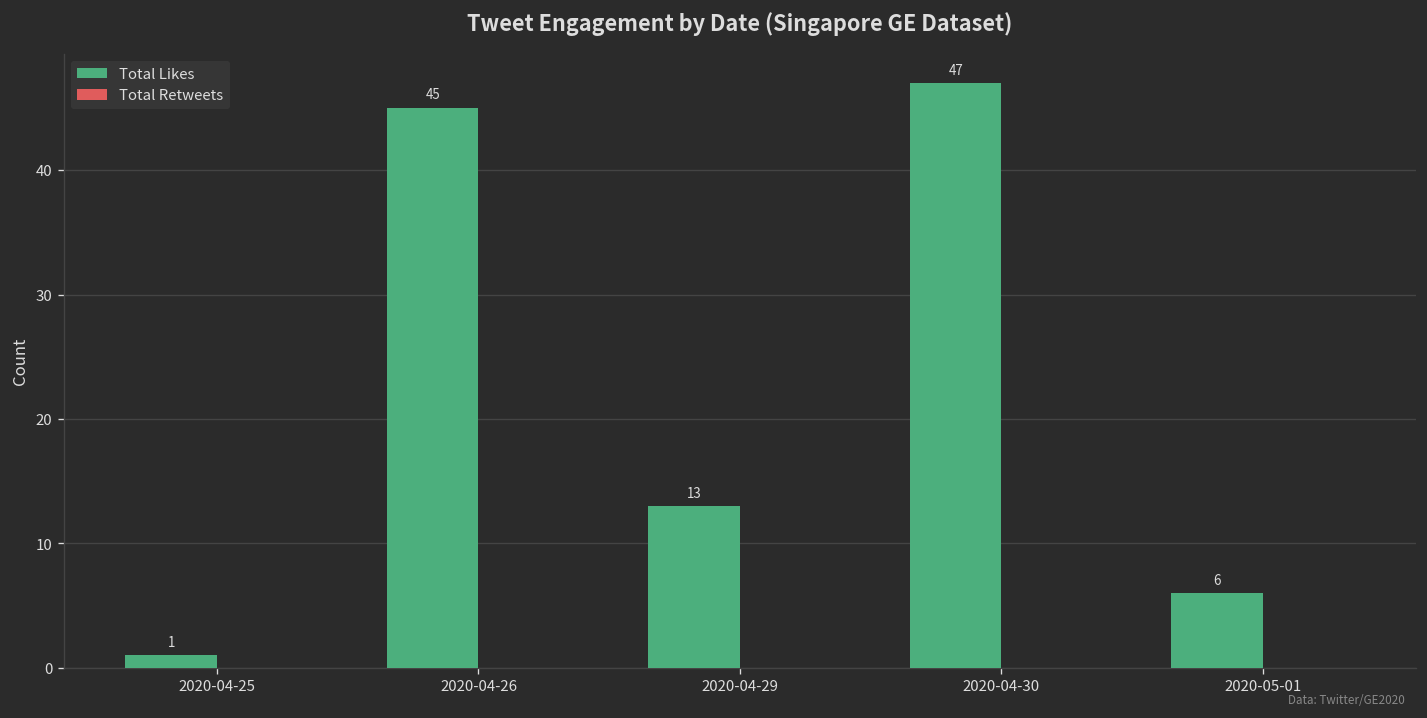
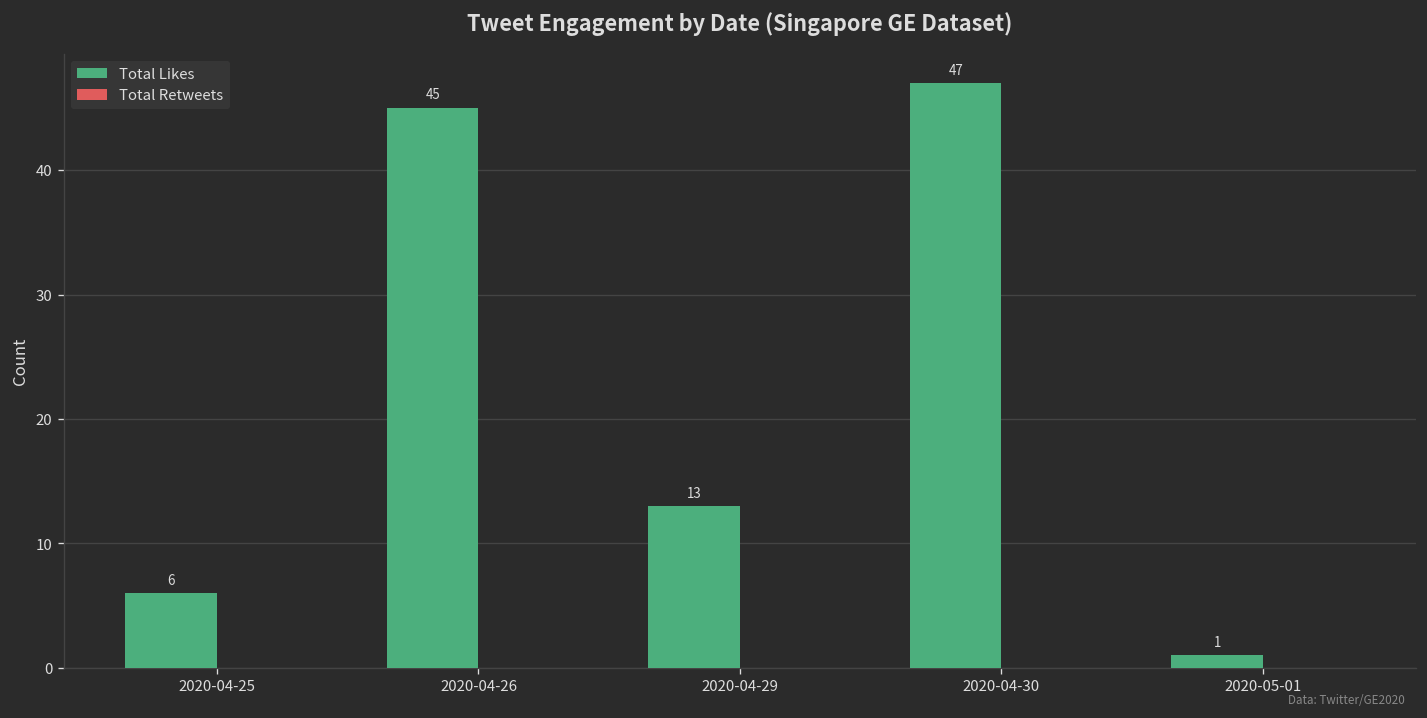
  {
    "Total Likes": {
-     "2020-04-25": 1,
+     "2020-04-25": 6,
      "2020-04-26": 45,
      "2020-04-29": 13,
      "2020-04-30": 47,
-     "2020-05-01": 6
+     "2020-05-01": 1
    },
    "Total Retweets": {
      "2020-04-25": 0.0,
      "2020-04-26": 0.0,
      "2020-04-29": 0.0,
      "2020-04-30": 0.0,
      "2020-05-01": 0.0
    }
  }
